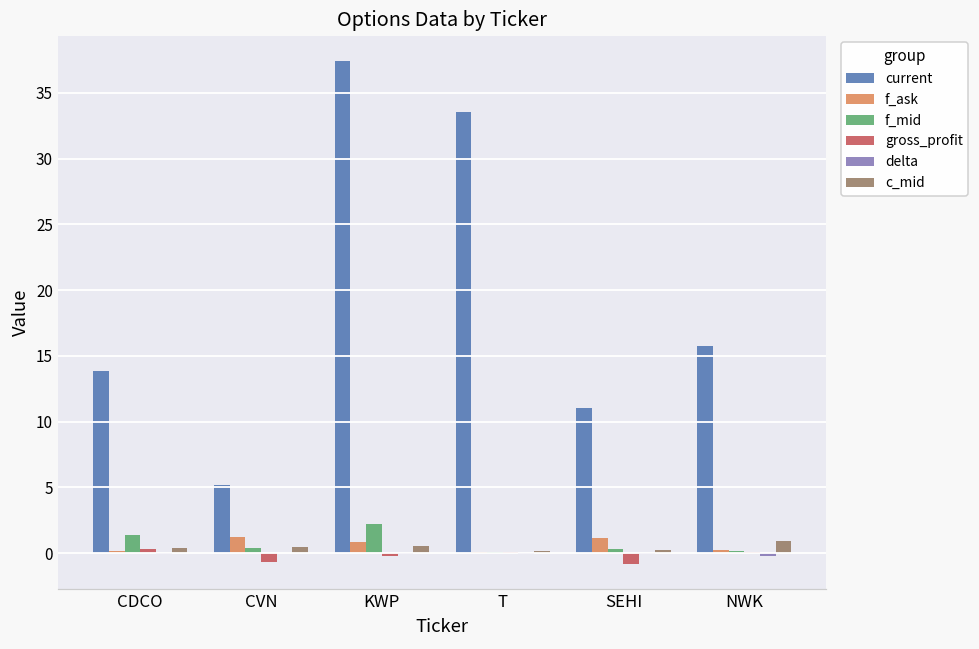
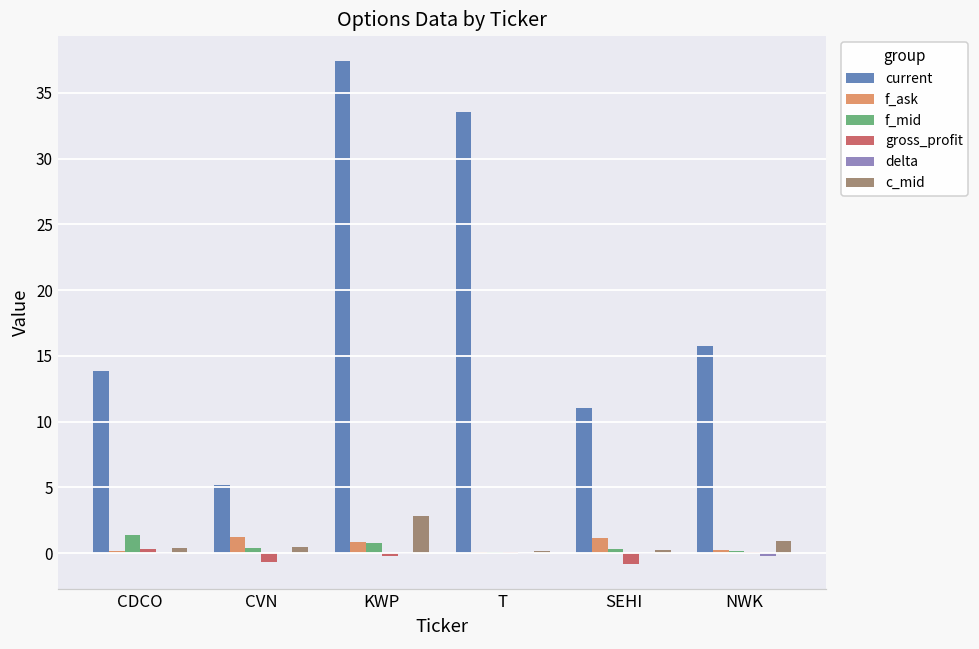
  {
    "f_mid": {
      "CDCO": 1.3,
      "CVN": 0.4,
-     "KWP": 2.2,
+     "KWP": 0.8,
      "SEHI": 0.3
    },
    "c_mid": {
      "CDCO": 0.4,
      "CVN": 0.5,
-     "KWP": 0.5,
+     "KWP": 2.8,
      "NWK": 0.9
    }
  }
